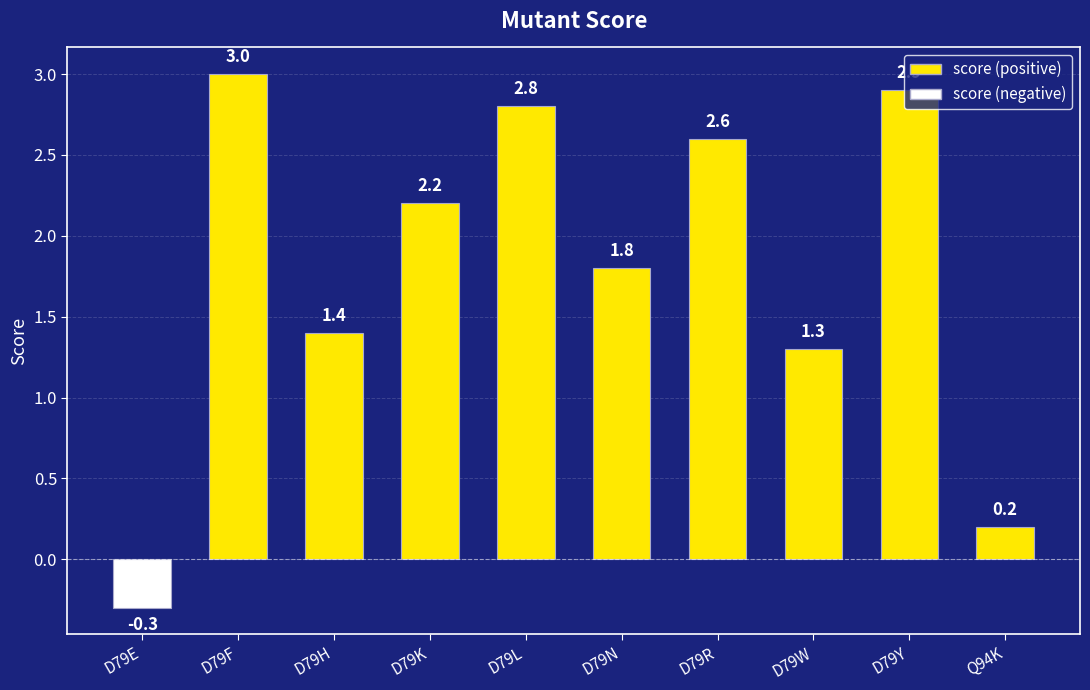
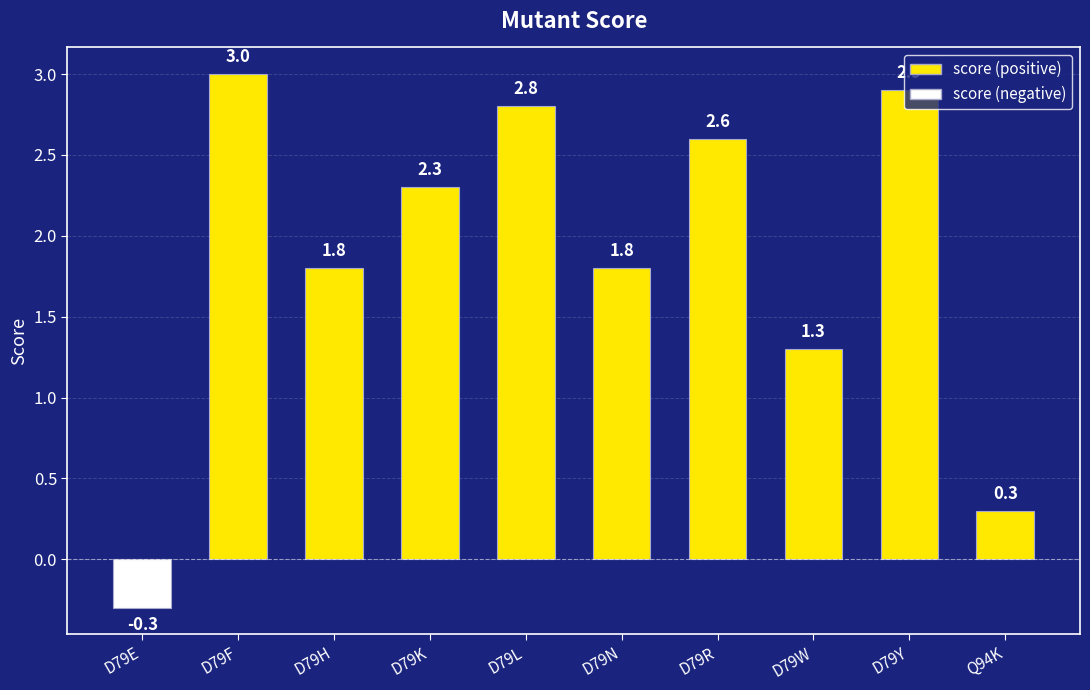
  {
    "D79E": -0.3,
    "D79F": 3.0,
-   "D79H": 1.4,
-   "D79K": 2.2,
+   "D79H": 1.8,
+   "D79K": 2.3,
    "D79L": 2.8,
    "D79N": 1.8,
    "D79R": 2.6,
    "D79W": 1.3,
-   "Q94K": 0.2
+   "Q94K": 0.3
  }
